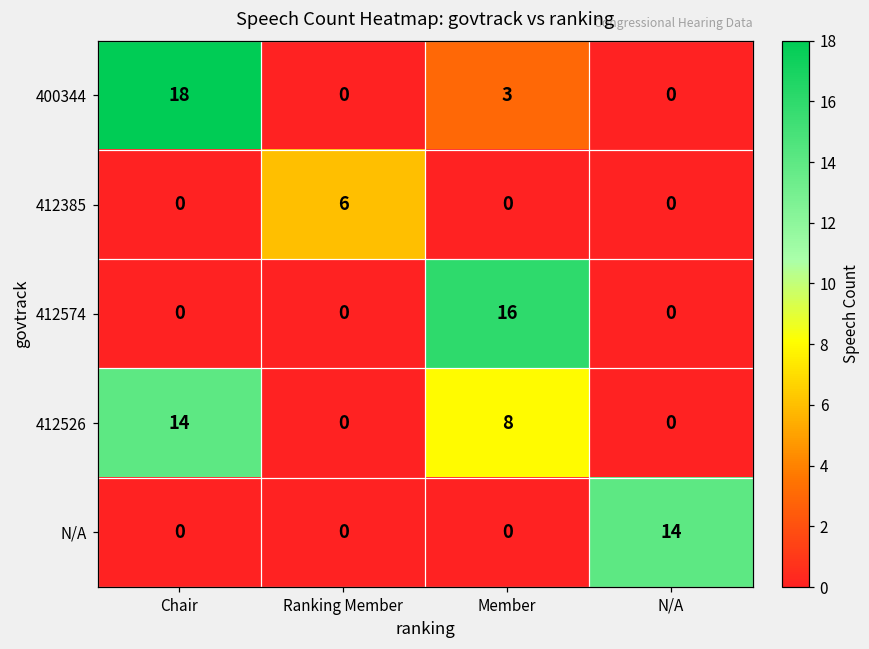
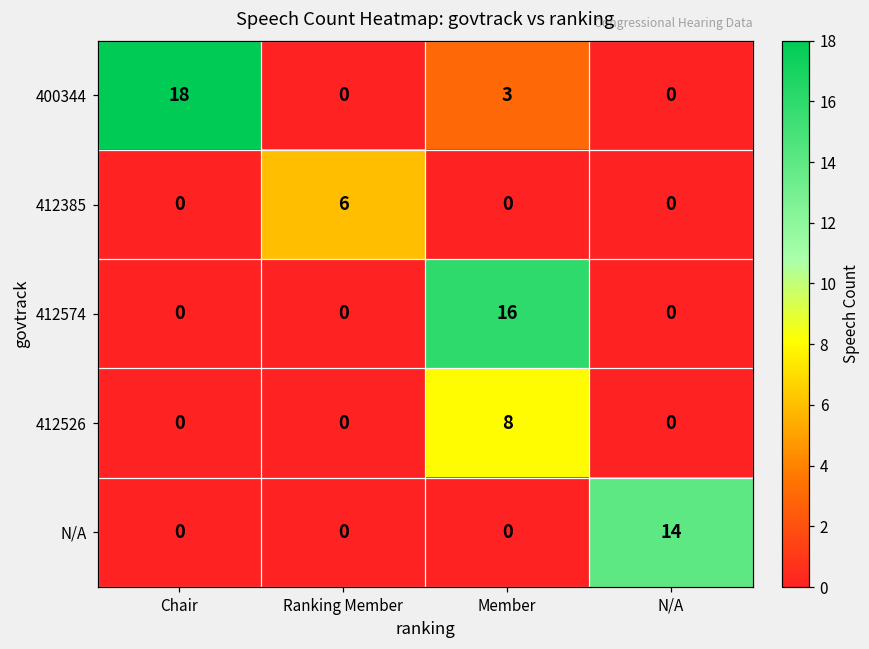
  {
    "400344": {
      "Chair": 18,
      "Ranking Member": 0,
      "Member": 3,
      "N/A": 0
    },
    "412385": {
      "Chair": 0,
      "Ranking Member": 6,
      "Member": 0,
      "N/A": 0
    },
    "412574": {
      "Chair": 0,
      "Ranking Member": 0,
      "Member": 16,
      "N/A": 0
    },
    "412526": {
-     "Chair": 14,
+     "Chair": 0,
      "Ranking Member": 0,
      "Member": 8,
      "N/A": 0
    },
    "N/A": {
      "Chair": 0,
      "Ranking Member": 0,
      "Member": 0,
      "N/A": 14
    }
  }
